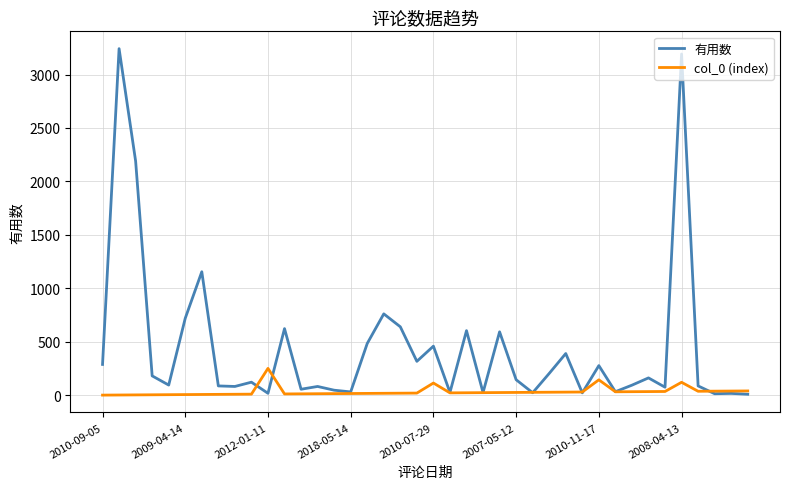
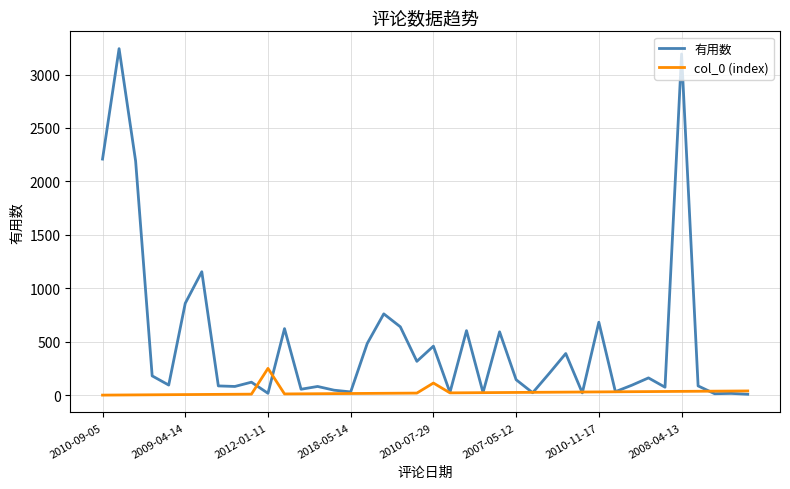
  {
    "有用数": {
-     "2010-09-05": 290,
-     "2009-04-14": 720,
+     "2010-09-05": 2210,
+     "2009-04-14": 860,
      "2012-01-11": 20,
      "2010-07-29": 460,
      "2007-05-12": 150,
-     "2010-11-17": 280
+     "2010-11-17": 680
    },
    "col_0 (index)": {
      "2010-09-05": 0,
      "2009-04-14": 10,
      "2012-01-11": 250,
      "2010-07-29": 110,
      "2007-05-12": 30,
-     "2010-11-17": 140,
-     "2008-04-13": 120
+     "2010-11-17": 30,
+     "2008-04-13": 40
    }
  }
